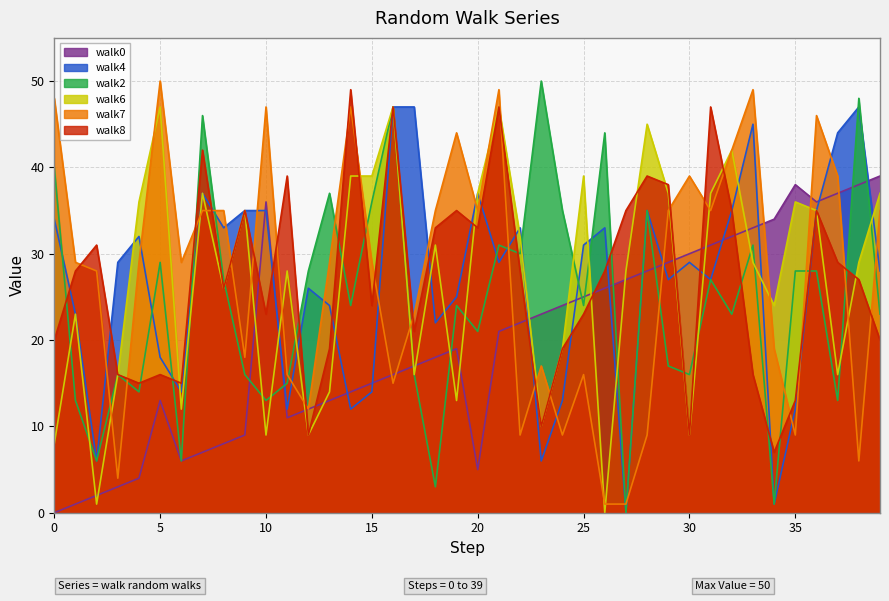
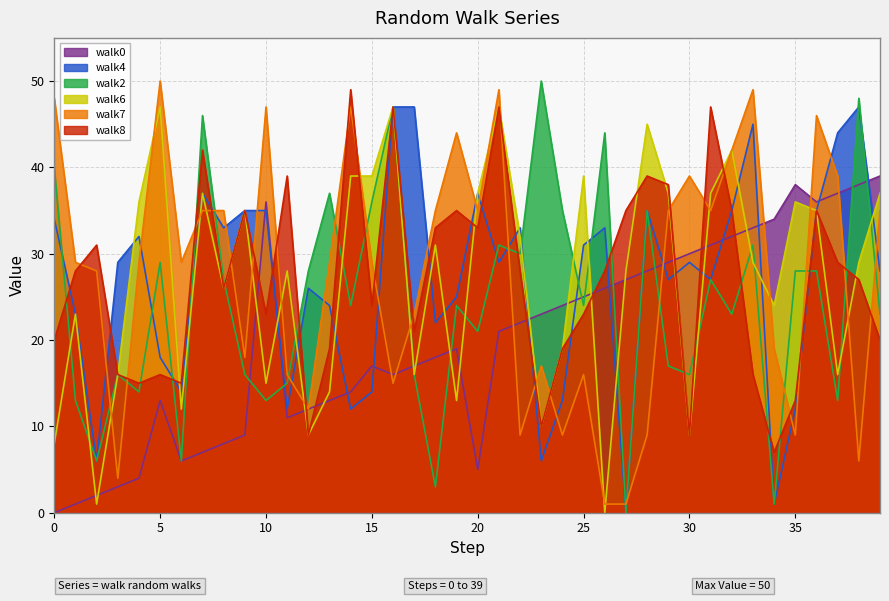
  {
    "walk0": {
      "0": 0,
      "5": 13,
      "10": 36,
-     "15": 15,
+     "15": 17,
      "20": 5,
      "25": 25,
      "30": 30,
      "35": 38
    },
    "walk4": {
      "0": 34,
      "5": 18,
      "10": 35,
      "15": 14,
      "25": 31,
      "30": 29,
      "35": 12
    },
    "walk2": {
      "0": 40,
      "5": 29,
      "10": 13,
      "15": 36,
      "20": 21,
      "25": 24,
      "30": 16,
      "35": 28
    },
    "walk6": {
      "0": 8,
      "5": 47,
-     "10": 9,
+     "10": 15,
      "15": 39,
      "25": 39,
      "35": 36
    },
    "walk7": {
      "0": 48,
      "5": 50,
      "10": 47,
      "15": 29,
      "20": 35,
      "25": 16,
      "30": 39,
      "35": 9
    },
    "walk8": {
      "0": 20,
      "5": 16,
      "10": 23,
      "15": 24,
      "20": 33,
      "25": 23,
      "35": 13
    }
  }
